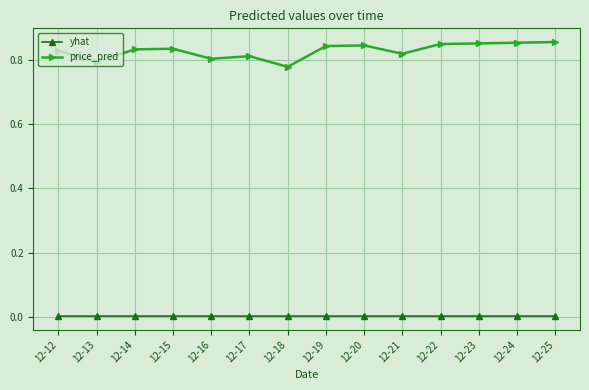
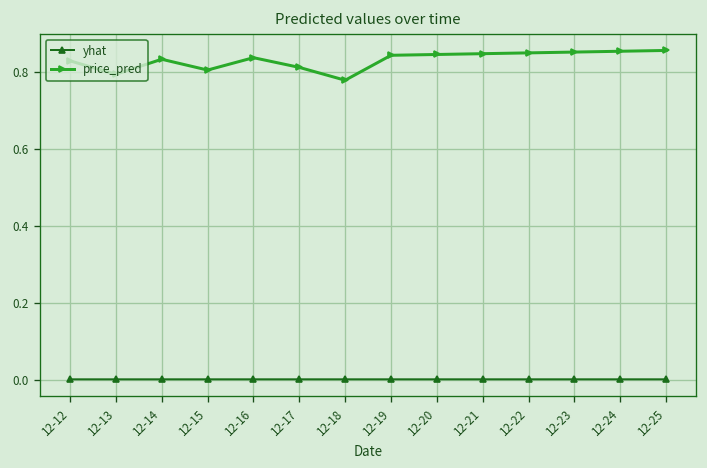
  {
    "yhat": {
      "12-12": 0.00,
      "12-13": 0.00,
      "12-14": 0.00,
      "12-15": 0.00,
      "12-16": 0.00,
      "12-17": 0.00,
      "12-18": 0.00,
      "12-19": 0.00,
      "12-20": 0.00,
      "12-21": 0.00,
      "12-22": 0.00,
      "12-23": 0.00,
      "12-24": 0.00,
      "12-25": 0.00
    },
    "price_pred": {
      "12-14": 0.83,
-     "12-15": 0.84,
-     "12-16": 0.80,
+     "12-15": 0.81,
+     "12-16": 0.84,
      "12-17": 0.81,
      "12-18": 0.78,
      "12-19": 0.84,
      "12-20": 0.85,
-     "12-21": 0.82,
+     "12-21": 0.85,
      "12-22": 0.85,
      "12-23": 0.85,
      "12-24": 0.85,
      "12-25": 0.86
    }
  }
